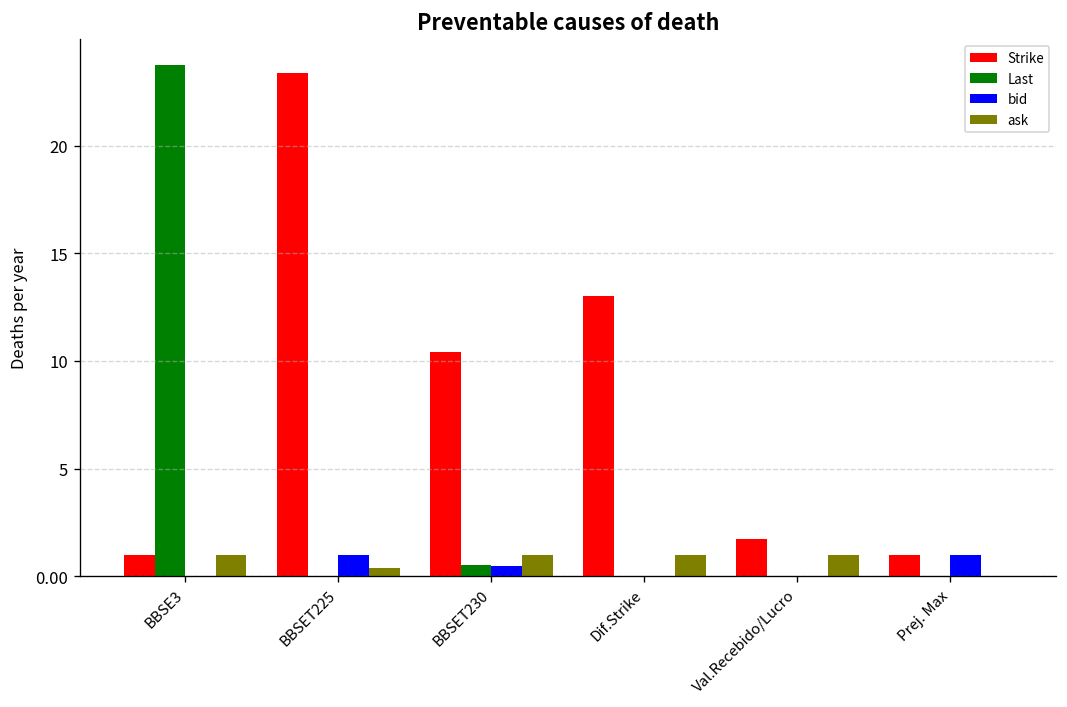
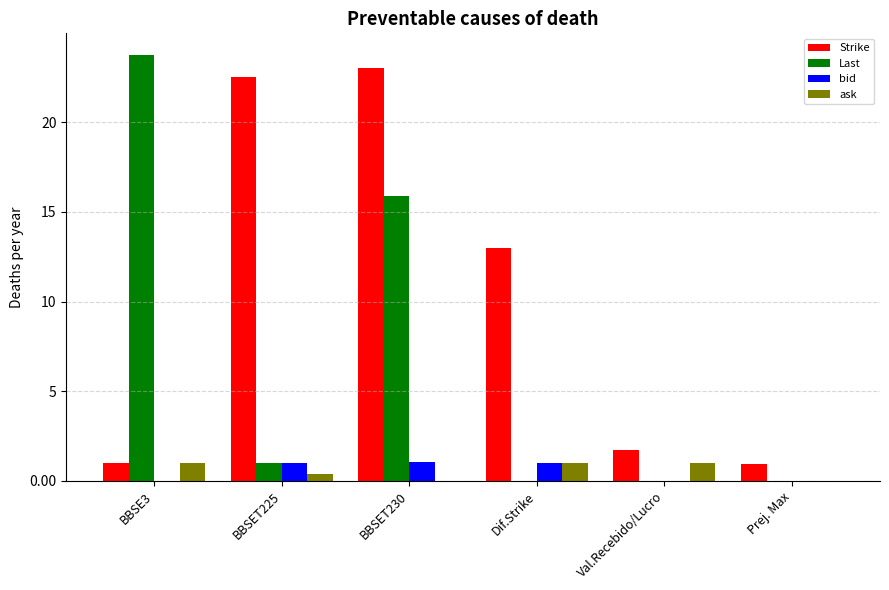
  {
    "Strike": {
      "BBSE3": 1.0,
-     "BBSET225": 23.4,
-     "BBSET230": 10.4,
+     "BBSET225": 22.5,
+     "BBSET230": 23.0,
      "Dif.Strike": 13.0,
      "Val.Recebido/Lucro": 1.7,
      "Prej. Max": 1.0
    },
    "Last": {
      "BBSE3": 23.8,
-     "BBSET225": 0,
-     "BBSET230": 0.5,
+     "BBSET225": 1,
+     "BBSET230": 15.9,
      "Dif.Strike": 0.0,
      "Val.Recebido/Lucro": 0.0,
      "Prej. Max": 0.0
    },
    "bid": {
      "BBSE3": 0.0,
      "BBSET225": 1.0,
-     "BBSET230": 0.5,
-     "Dif.Strike": 0,
+     "BBSET230": 1.1,
+     "Dif.Strike": 1,
      "Val.Recebido/Lucro": 0.0,
-     "Prej. Max": 1
+     "Prej. Max": 0
    },
    "ask": {
      "BBSE3": 1,
      "BBSET225": 0.4,
-     "BBSET230": 1,
+     "BBSET230": 0,
      "Dif.Strike": 1,
      "Val.Recebido/Lucro": 1,
      "Prej. Max": 0
    }
  }
